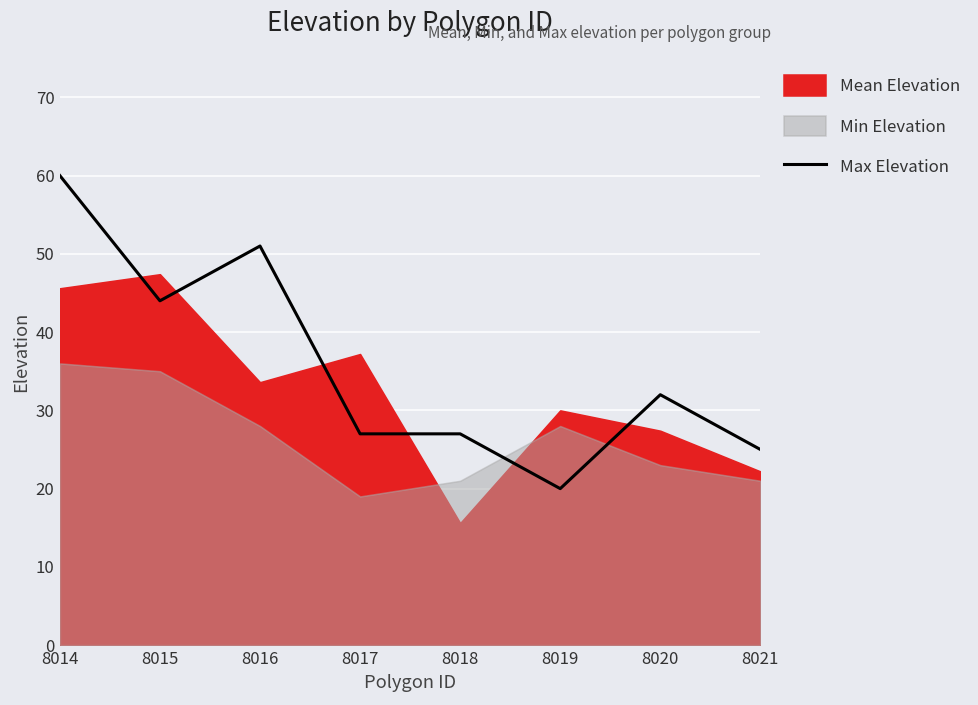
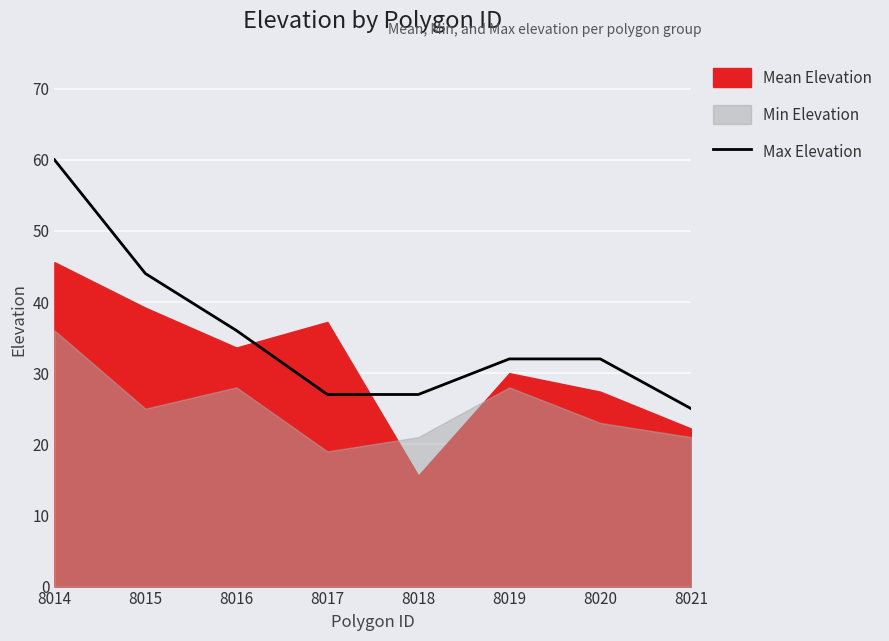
  {
    "Max Elevation": {
      "8014": 60,
      "8015": 44,
-     "8016": 51,
+     "8016": 36,
      "8017": 27,
      "8018": 27,
-     "8019": 20,
+     "8019": 32,
      "8020": 32,
      "8021": 25
    },
    "Mean Elevation": {
      "8014": 46,
-     "8015": 47,
+     "8015": 39,
      "8016": 34,
      "8017": 37,
      "8018": 16,
      "8019": 30,
      "8020": 27,
      "8021": 22
    },
    "Min Elevation": {
      "8014": 36,
-     "8015": 35,
+     "8015": 25,
      "8016": 28,
      "8017": 19,
      "8018": 21,
      "8019": 28,
      "8020": 23,
      "8021": 21
    }
  }
